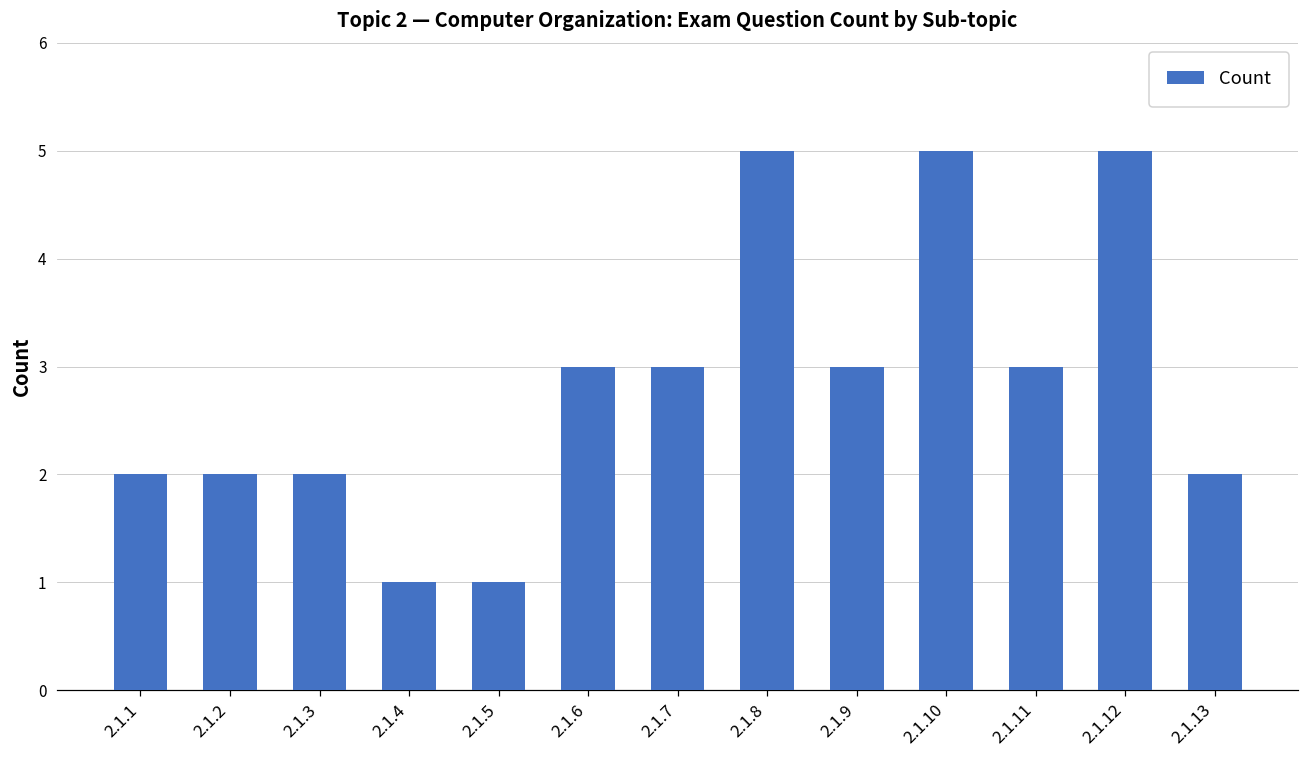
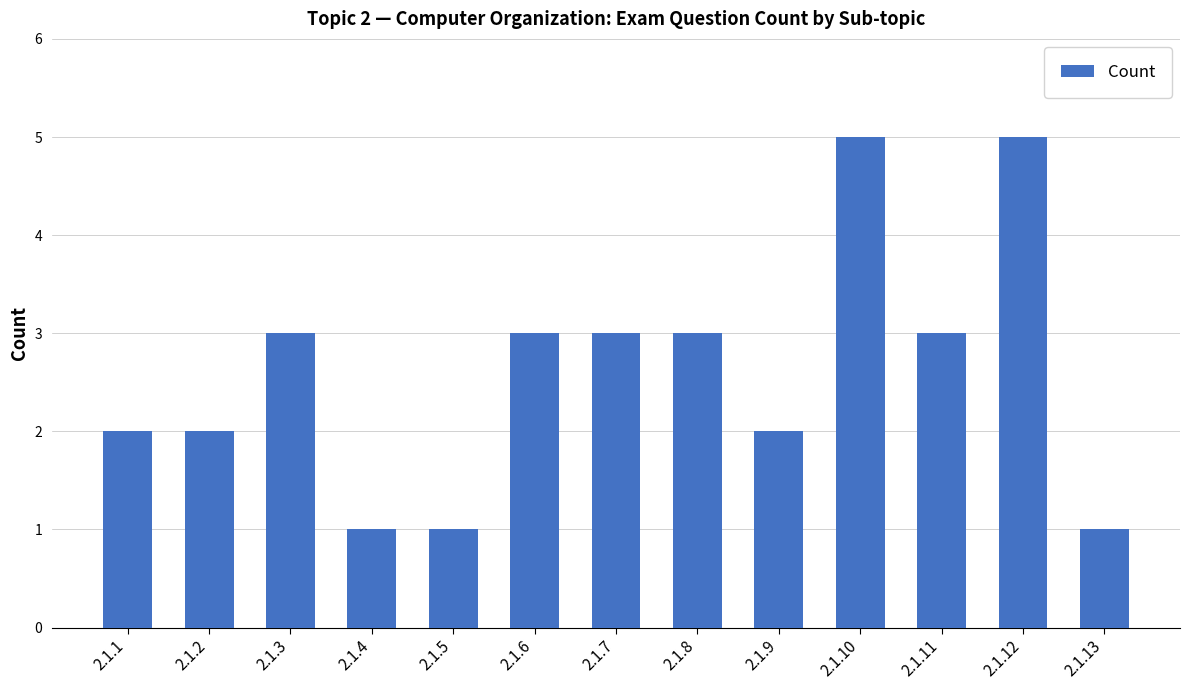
  {
    "2.1.1": 2,
    "2.1.2": 2,
-   "2.1.3": 2,
+   "2.1.3": 3,
    "2.1.4": 1,
    "2.1.5": 1,
    "2.1.6": 3,
    "2.1.7": 3,
-   "2.1.8": 5,
-   "2.1.9": 3,
+   "2.1.8": 3,
+   "2.1.9": 2,
    "2.1.10": 5,
    "2.1.11": 3,
    "2.1.12": 5,
-   "2.1.13": 2
+   "2.1.13": 1
  }
